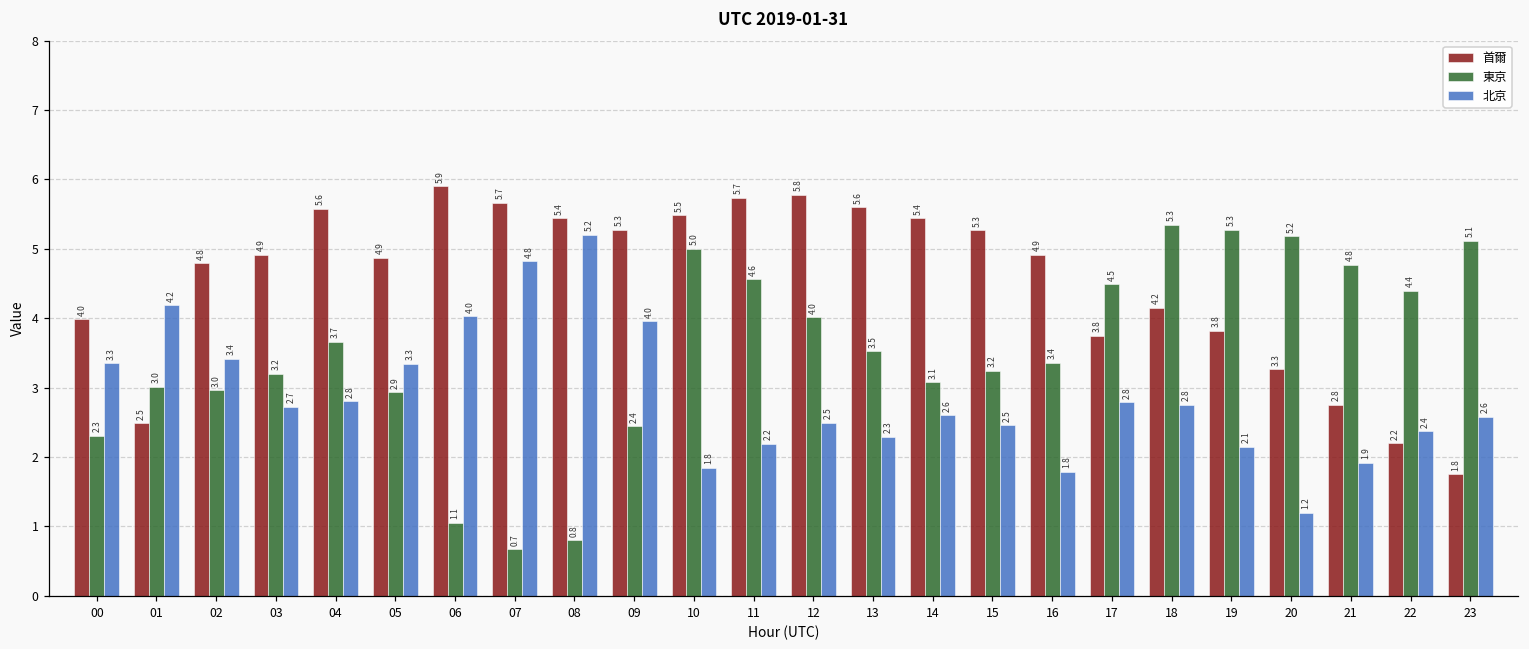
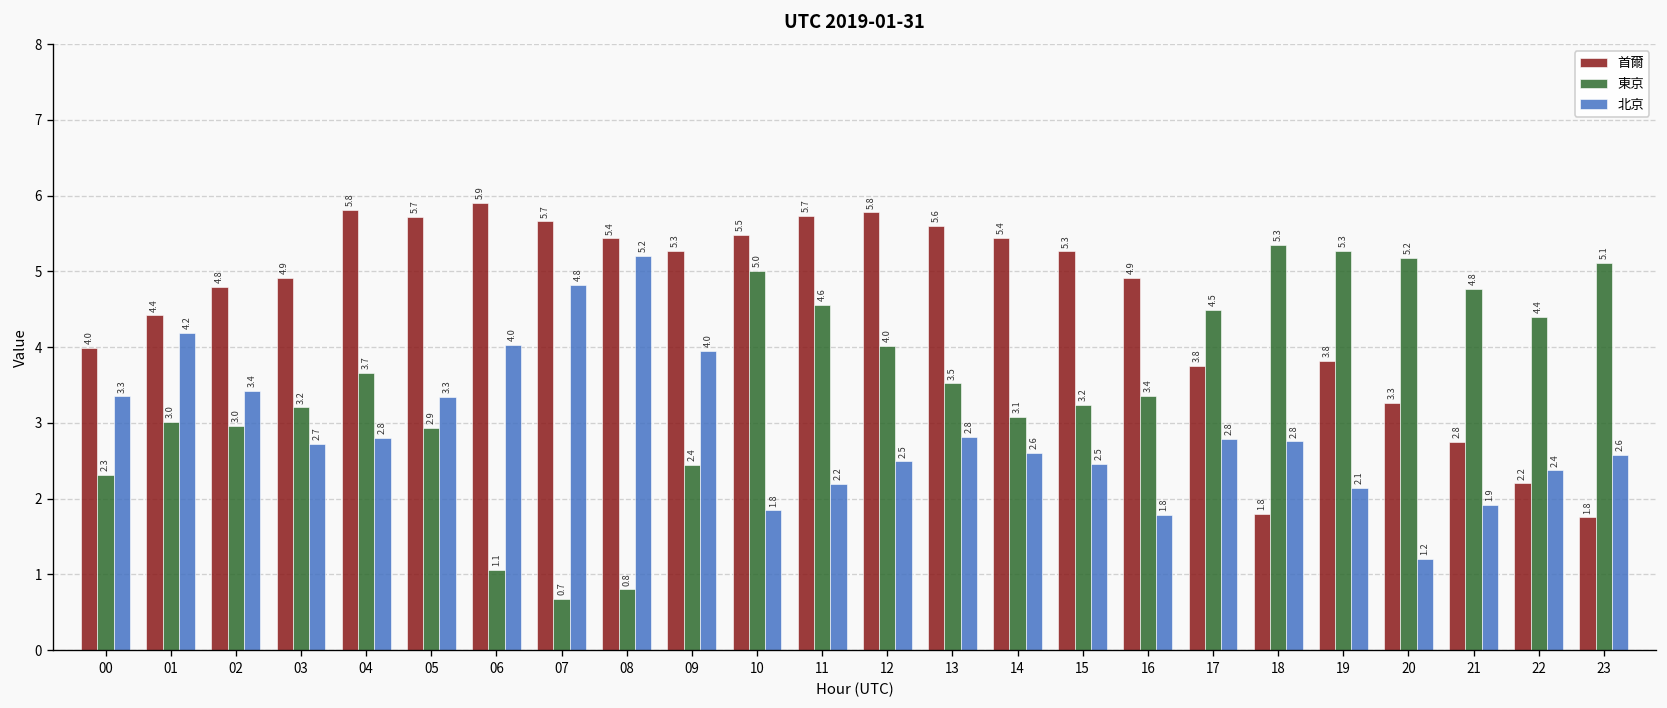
  {
    "首爾": {
      "00": 4.0,
-     "01": 2.5,
+     "01": 4.4,
      "02": 4.8,
      "03": 4.9,
-     "04": 5.6,
-     "05": 4.9,
+     "04": 5.8,
+     "05": 5.7,
      "06": 5.9,
      "07": 5.7,
      "08": 5.4,
      "09": 5.3,
      "10": 5.5,
      "11": 5.7,
      "12": 5.8,
      "13": 5.6,
      "14": 5.4,
      "15": 5.3,
      "16": 4.9,
      "17": 3.8,
-     "18": 4.2,
+     "18": 1.8,
      "19": 3.8,
      "20": 3.3,
      "21": 2.8,
      "22": 2.2,
      "23": 1.8
    },
    "東京": {
      "00": 2.3,
      "01": 3.0,
      "02": 3.0,
      "03": 3.2,
      "04": 3.7,
      "05": 2.9,
      "06": 1.1,
      "07": 0.7,
      "08": 0.8,
      "09": 2.4,
      "10": 5.0,
      "11": 4.6,
      "12": 4.0,
      "13": 3.5,
      "14": 3.1,
      "15": 3.2,
      "16": 3.4,
      "17": 4.5,
      "18": 5.3,
      "19": 5.3,
      "20": 5.2,
      "21": 4.8,
      "22": 4.4,
      "23": 5.1
    },
    "北京": {
      "00": 3.3,
      "01": 4.2,
      "02": 3.4,
      "03": 2.7,
      "04": 2.8,
      "05": 3.3,
      "06": 4.0,
      "07": 4.8,
      "08": 5.2,
      "09": 4.0,
      "10": 1.8,
      "11": 2.2,
      "12": 2.5,
-     "13": 2.3,
+     "13": 2.8,
      "14": 2.6,
      "15": 2.5,
      "16": 1.8,
      "17": 2.8,
      "18": 2.8,
      "19": 2.1,
      "20": 1.2,
      "21": 1.9,
      "22": 2.4,
      "23": 2.6
    }
  }
